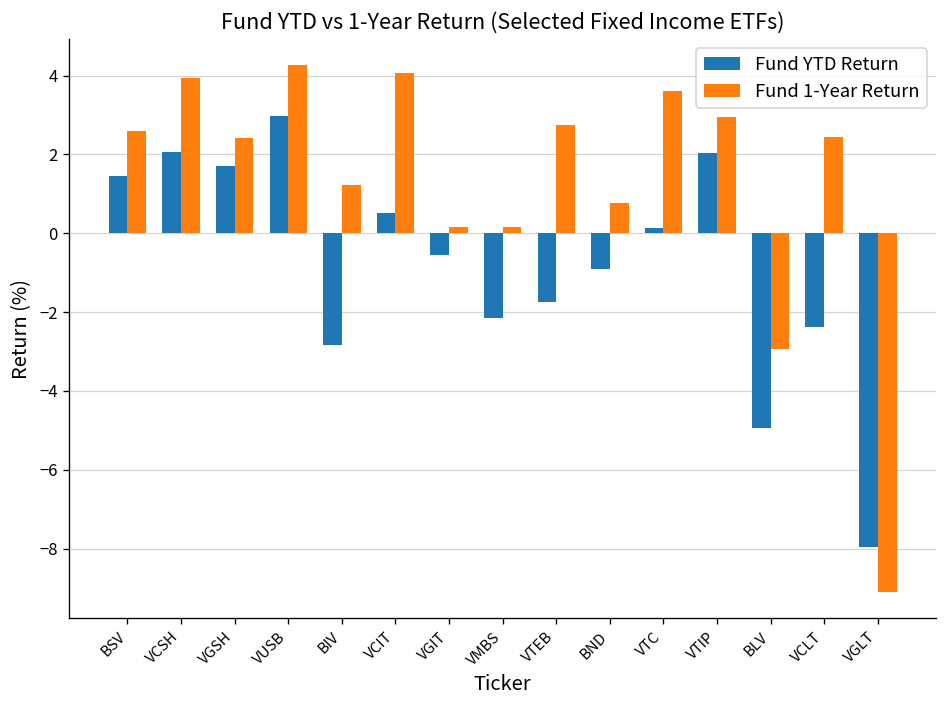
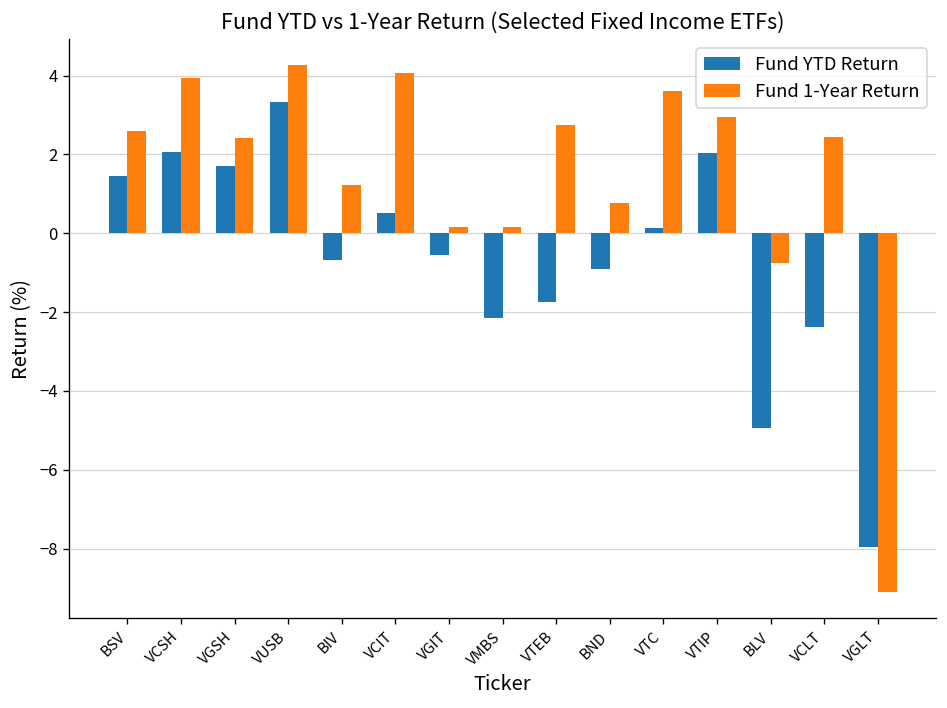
  {
    "Fund YTD Return": {
      "BSV": 1.5,
      "VCSH": 2.1,
      "VGSH": 1.7,
-     "VUSB": 3.0,
-     "BIV": -2.8,
+     "VUSB": 3.3,
+     "BIV": -0.7,
      "VCIT": 0.5,
      "VGIT": -0.6,
      "VMBS": -2.1,
      "VTEB": -1.8,
      "BND": -0.9,
      "VTC": 0.1,
      "VTIP": 2.0,
      "BLV": -4.9,
      "VCLT": -2.4,
      "VGLT": -8.0
    },
    "Fund 1-Year Return": {
      "BSV": 2.6,
      "VCSH": 4.0,
      "VGSH": 2.4,
      "VUSB": 4.3,
      "BIV": 1.2,
      "VCIT": 4.1,
      "VGIT": 0.2,
      "VMBS": 0.2,
      "VTEB": 2.8,
      "BND": 0.8,
      "VTC": 3.6,
      "VTIP": 3.0,
-     "BLV": -2.9,
+     "BLV": -0.8,
      "VCLT": 2.5,
      "VGLT": -9.1
    }
  }
